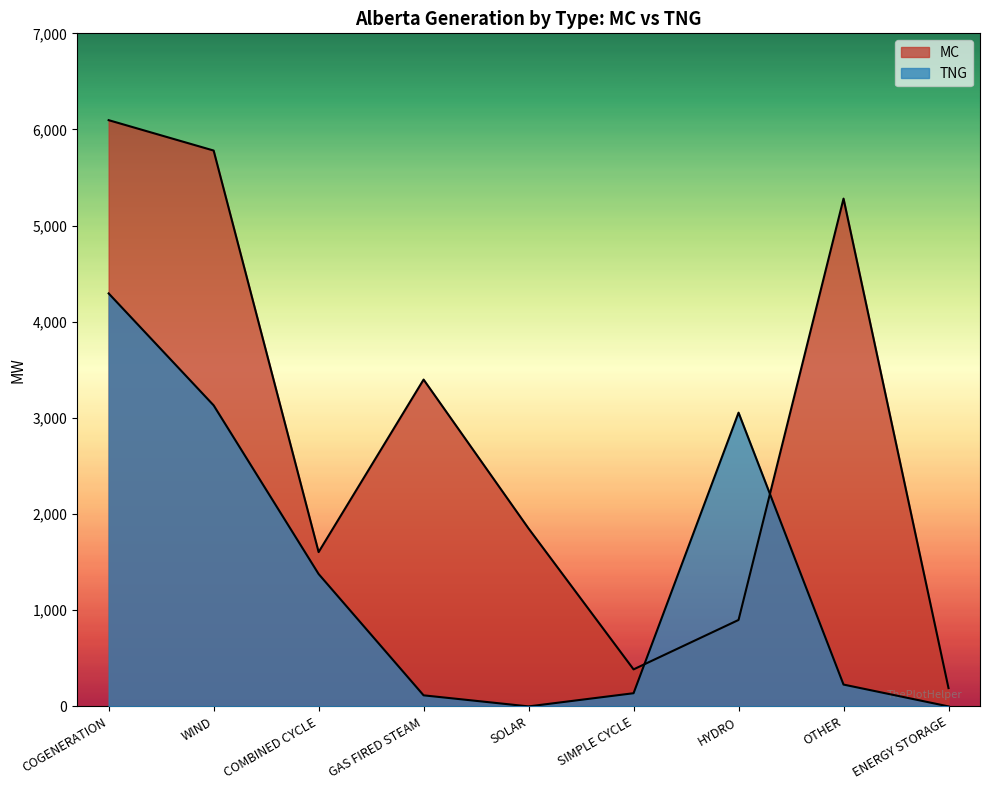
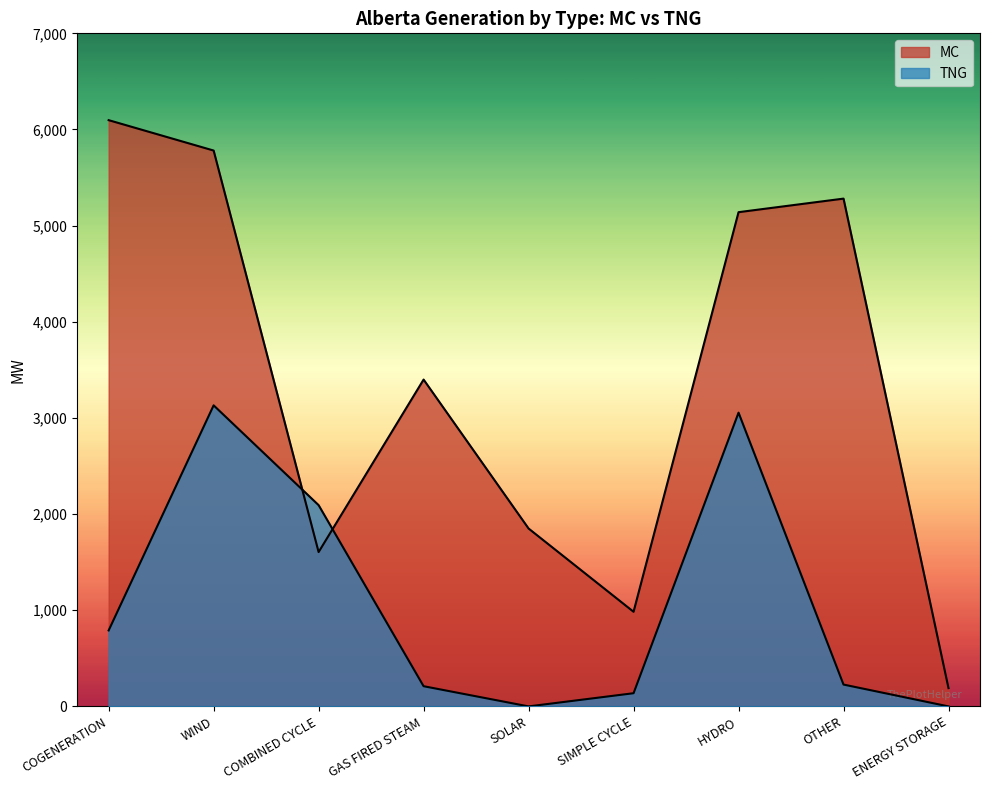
  {
    "MC": {
      "COGENERATION": "6,100",
      "WIND": "5,800",
      "COMBINED CYCLE": "1,600",
      "GAS FIRED STEAM": "3,400",
      "SOLAR": "1,900",
-     "SIMPLE CYCLE": "400",
-     "HYDRO": "900",
+     "SIMPLE CYCLE": "1,000",
+     "HYDRO": "5,100",
      "OTHER": "5,300",
      "ENERGY STORAGE": "200"
    },
    "TNG": {
-     "COGENERATION": "4,300",
+     "COGENERATION": "800",
      "WIND": "3,100",
-     "COMBINED CYCLE": "1,400",
-     "GAS FIRED STEAM": "100",
+     "COMBINED CYCLE": "2,100",
+     "GAS FIRED STEAM": "200",
      "SOLAR": "0",
      "SIMPLE CYCLE": "100",
      "HYDRO": "3,100",
      "OTHER": "200",
      "ENERGY STORAGE": "0"
    }
  }
